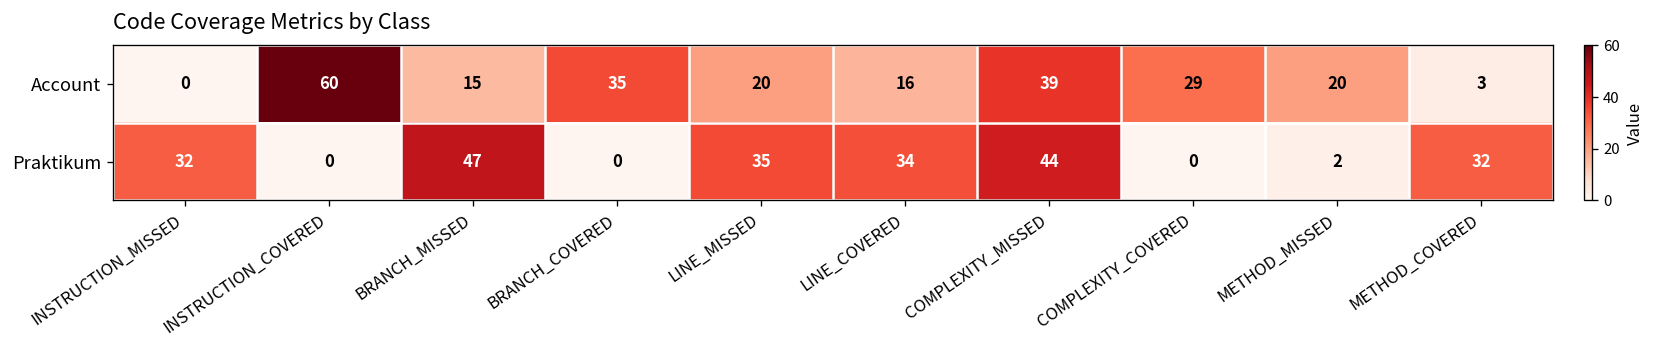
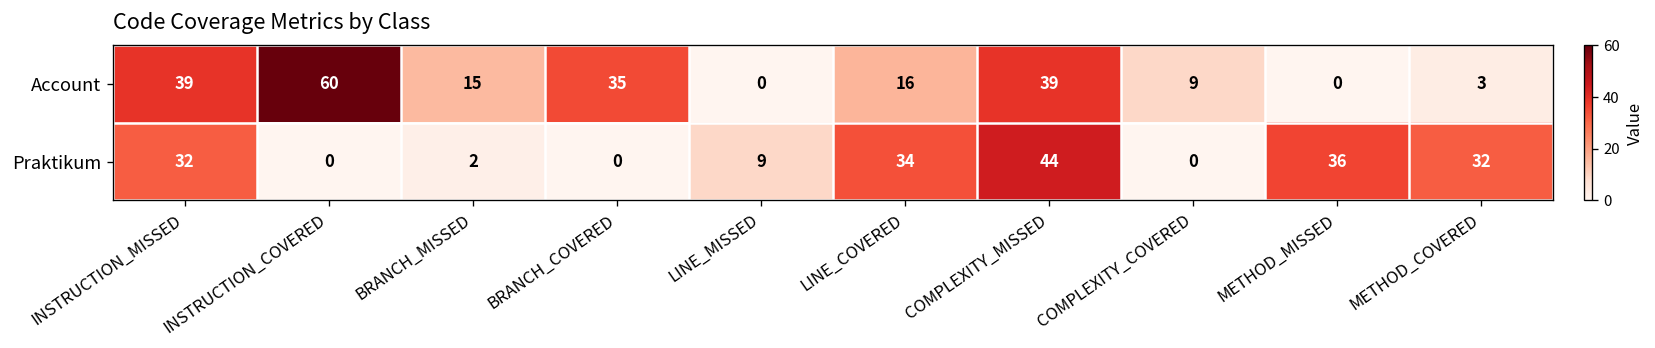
  {
    "Account": {
-     "INSTRUCTION_MISSED": 0,
+     "INSTRUCTION_MISSED": 39,
      "INSTRUCTION_COVERED": 60,
      "BRANCH_MISSED": 15,
      "BRANCH_COVERED": 35,
-     "LINE_MISSED": 20,
+     "LINE_MISSED": 0,
      "LINE_COVERED": 16,
      "COMPLEXITY_MISSED": 39,
-     "COMPLEXITY_COVERED": 29,
-     "METHOD_MISSED": 20,
+     "COMPLEXITY_COVERED": 9,
+     "METHOD_MISSED": 0,
      "METHOD_COVERED": 3
    },
    "Praktikum": {
      "INSTRUCTION_MISSED": 32,
      "INSTRUCTION_COVERED": 0,
-     "BRANCH_MISSED": 47,
+     "BRANCH_MISSED": 2,
      "BRANCH_COVERED": 0,
-     "LINE_MISSED": 35,
+     "LINE_MISSED": 9,
      "LINE_COVERED": 34,
      "COMPLEXITY_MISSED": 44,
      "COMPLEXITY_COVERED": 0,
-     "METHOD_MISSED": 2,
+     "METHOD_MISSED": 36,
      "METHOD_COVERED": 32
    }
  }
